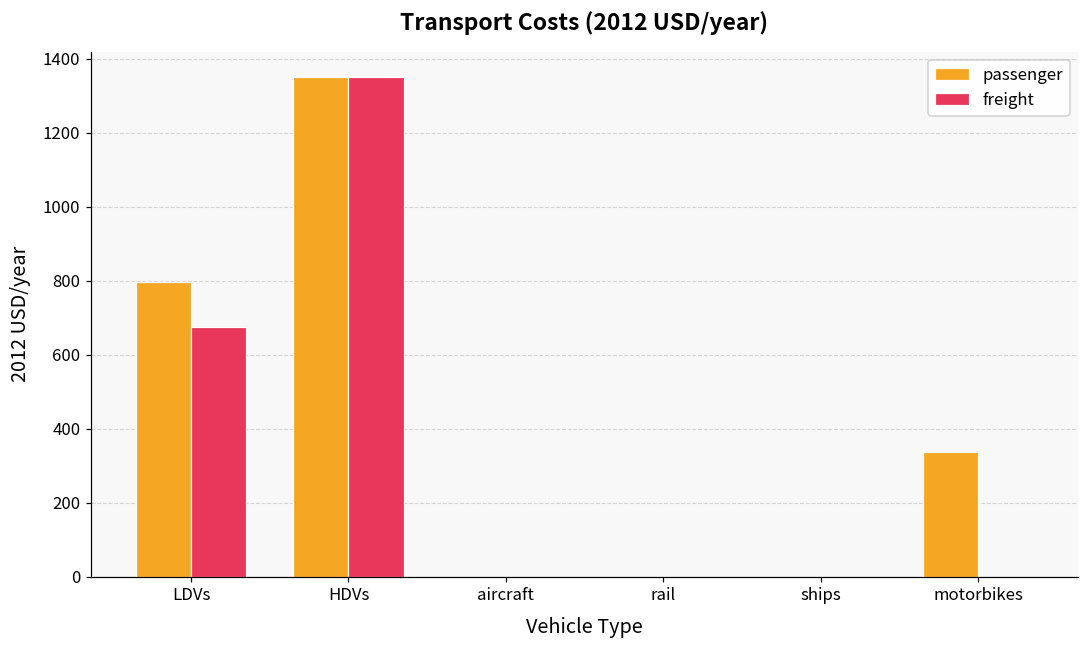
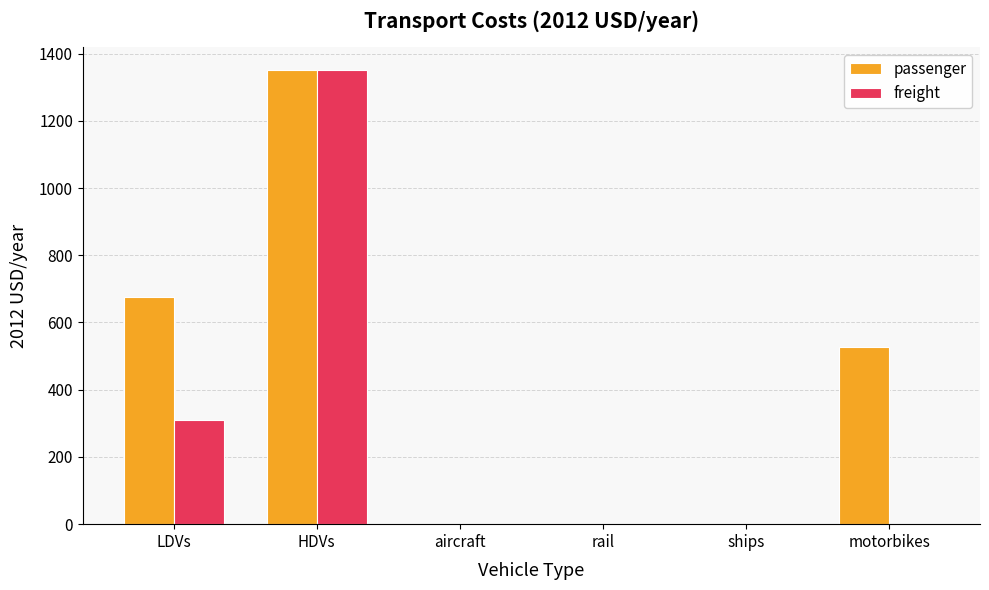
  {
    "passenger": {
-     "LDVs": 800,
+     "LDVs": 680,
      "HDVs": 1350,
      "aircraft": 0,
      "rail": 0,
      "ships": 0,
-     "motorbikes": 340
+     "motorbikes": 530
    },
    "freight": {
-     "LDVs": 680,
+     "LDVs": 310,
      "HDVs": 1350,
      "aircraft": 0,
      "rail": 0,
      "ships": 0,
      "motorbikes": 0
    }
  }
